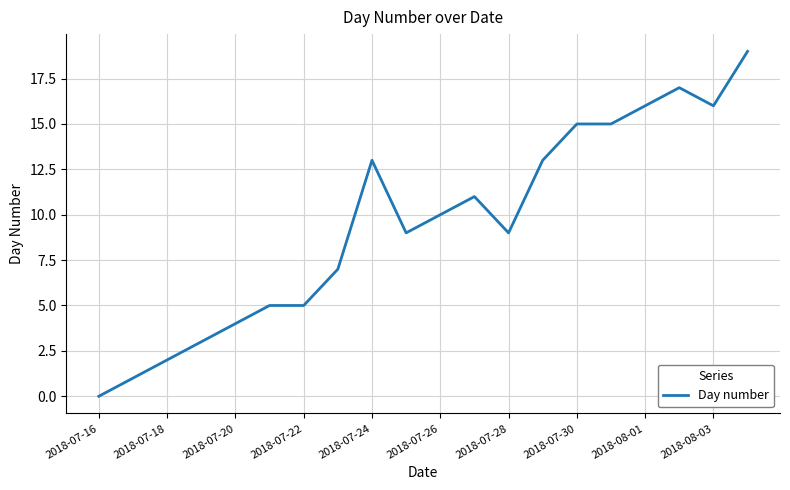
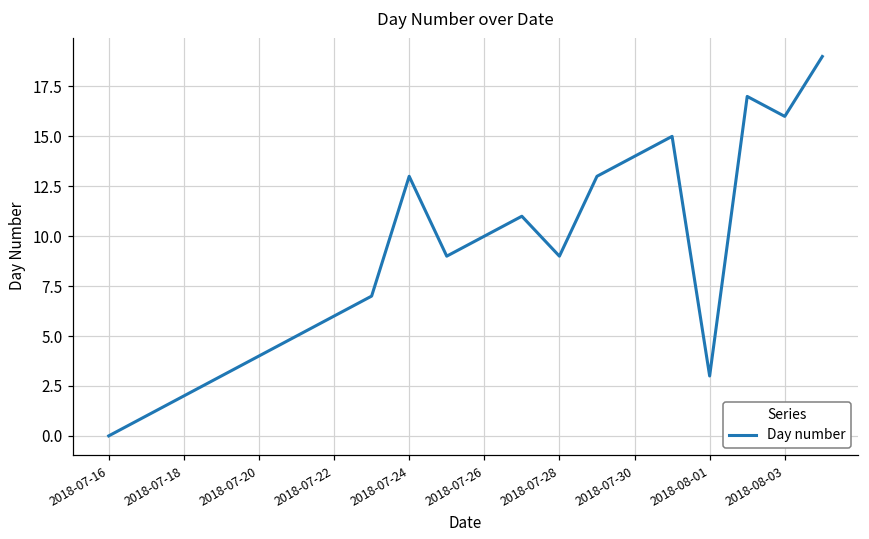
  {
    "2018-07-16": 0,
    "2018-07-18": 2,
    "2018-07-20": 4,
-   "2018-07-22": 5,
+   "2018-07-22": 6,
    "2018-07-24": 13,
    "2018-07-26": 10,
    "2018-07-28": 9,
-   "2018-07-30": 15,
-   "2018-08-01": 16,
+   "2018-07-30": 14,
+   "2018-08-01": 3,
    "2018-08-03": 16
  }
